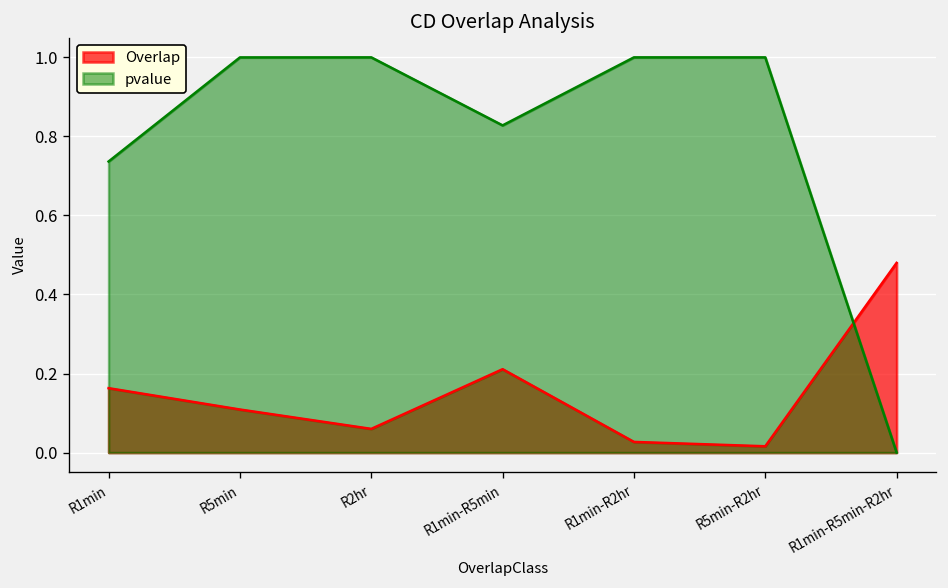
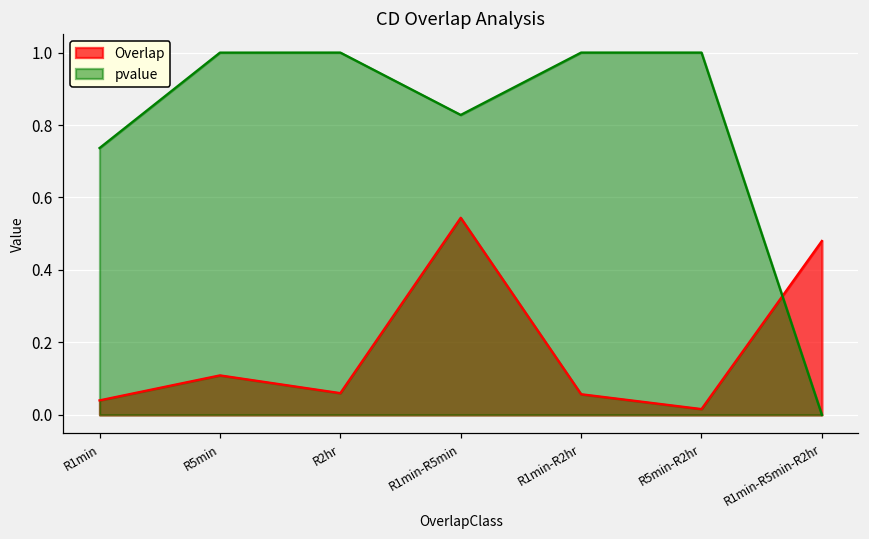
  {
    "Overlap": {
-     "R1min": 0.16,
+     "R1min": 0.04,
      "R5min": 0.11,
      "R2hr": 0.06,
-     "R1min-R5min": 0.21,
-     "R1min-R2hr": 0.03,
+     "R1min-R5min": 0.54,
+     "R1min-R2hr": 0.06,
      "R5min-R2hr": 0.02,
      "R1min-R5min-R2hr": 0.48
    },
    "pvalue": {
      "R1min": 0.74,
      "R5min": 1.00,
      "R2hr": 1.00,
      "R1min-R5min": 0.83,
      "R1min-R2hr": 1.00,
      "R5min-R2hr": 1.00,
      "R1min-R5min-R2hr": 0.00
    }
  }
